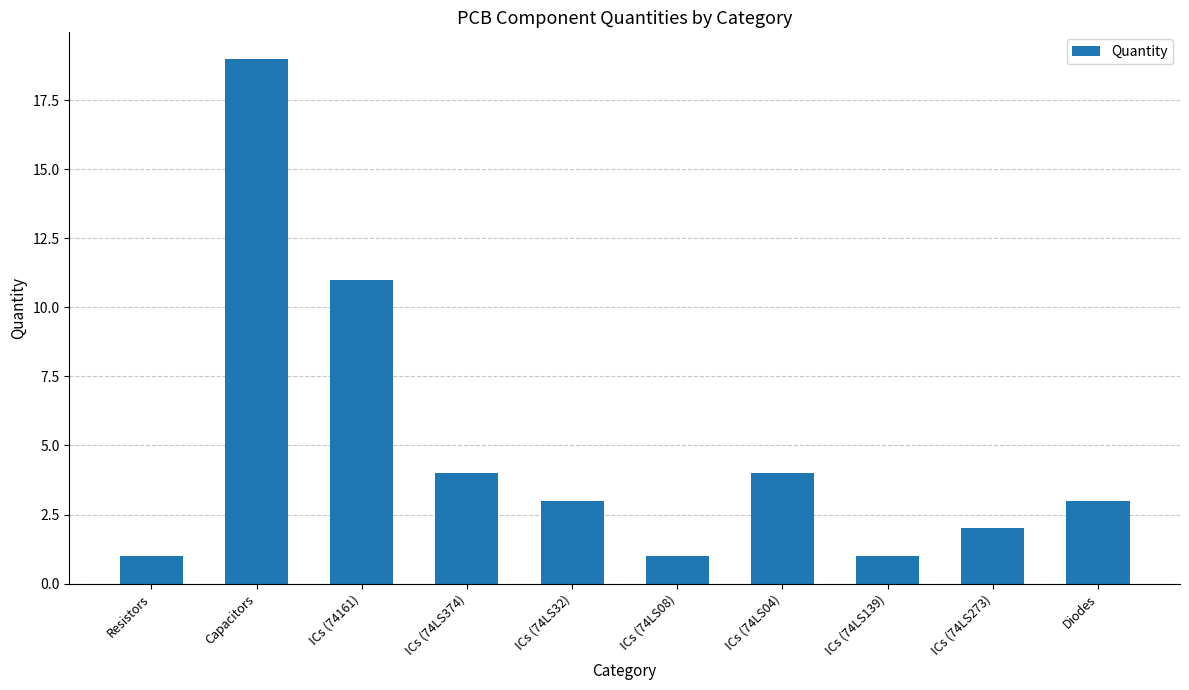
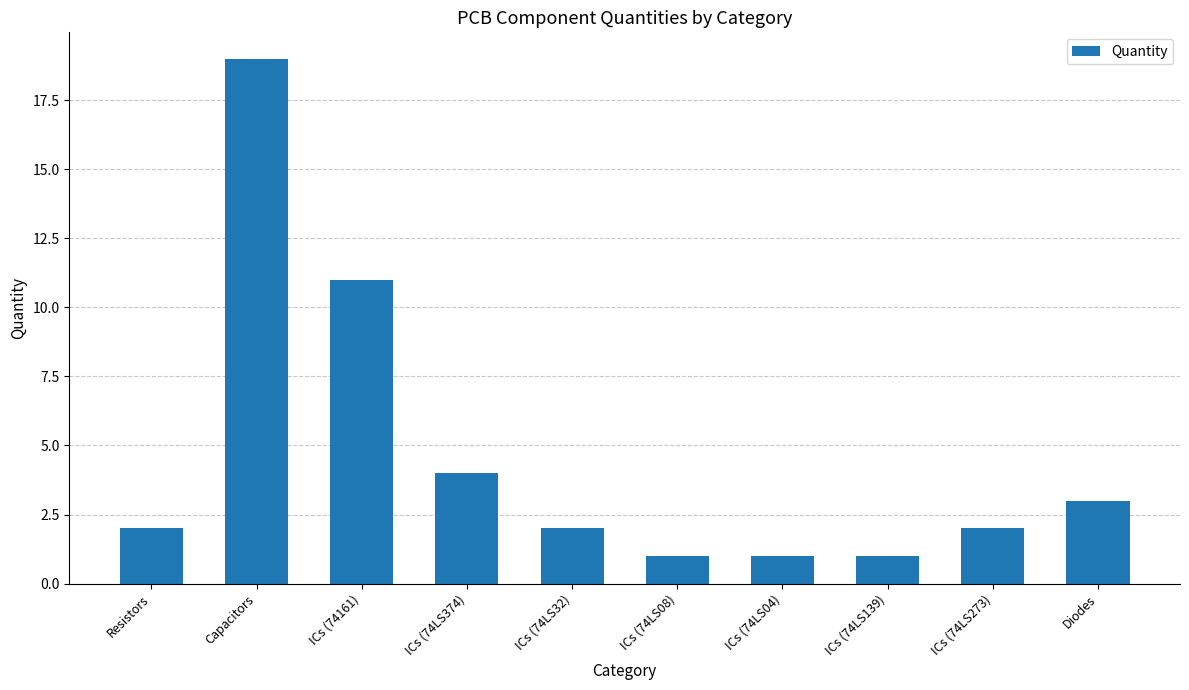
  {
-   "Resistors": 1,
+   "Resistors": 2,
    "Capacitors": 19,
    "ICs (74161)": 11,
    "ICs (74LS374)": 4,
-   "ICs (74LS32)": 3,
+   "ICs (74LS32)": 2,
    "ICs (74LS08)": 1,
-   "ICs (74LS04)": 4,
+   "ICs (74LS04)": 1,
    "ICs (74LS139)": 1,
    "ICs (74LS273)": 2,
    "Diodes": 3
  }
